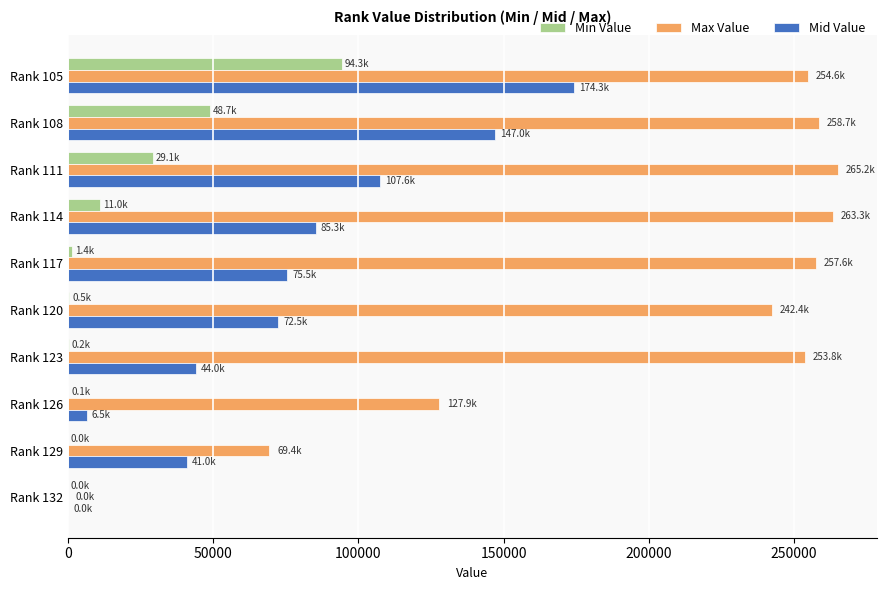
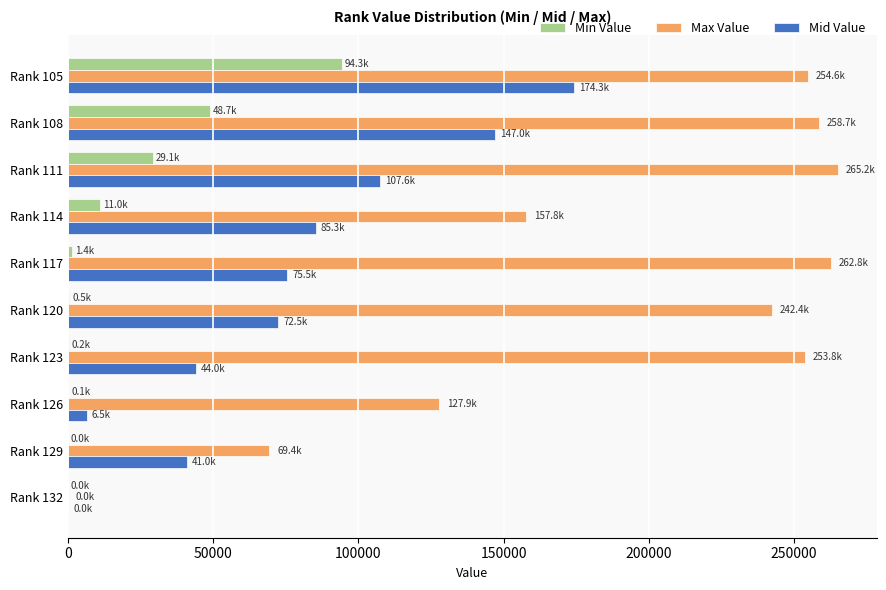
  {
    "Min Value": {
      "Rank 105": "94.3k",
      "Rank 108": "48.7k",
      "Rank 111": "29.1k",
      "Rank 114": "11.0k",
      "Rank 117": "1.4k",
      "Rank 120": "0.5k",
      "Rank 123": "0.2k",
      "Rank 126": "0.1k"
    },
    "Max Value": {
      "Rank 105": "254.6k",
      "Rank 108": "258.7k",
      "Rank 111": "265.2k",
-     "Rank 114": "263.3k",
-     "Rank 117": "257.6k",
+     "Rank 114": "157.8k",
+     "Rank 117": "262.8k",
      "Rank 120": "242.4k",
      "Rank 123": "253.8k",
      "Rank 126": "127.9k",
      "Rank 129": "69.4k"
    },
    "Mid Value": {
      "Rank 105": "174.3k",
      "Rank 108": "147.0k",
      "Rank 111": "107.6k",
      "Rank 114": "85.3k",
      "Rank 117": "75.5k",
      "Rank 120": "72.5k",
      "Rank 123": "44.0k",
      "Rank 126": "6.5k",
      "Rank 129": "41.0k"
    }
  }
